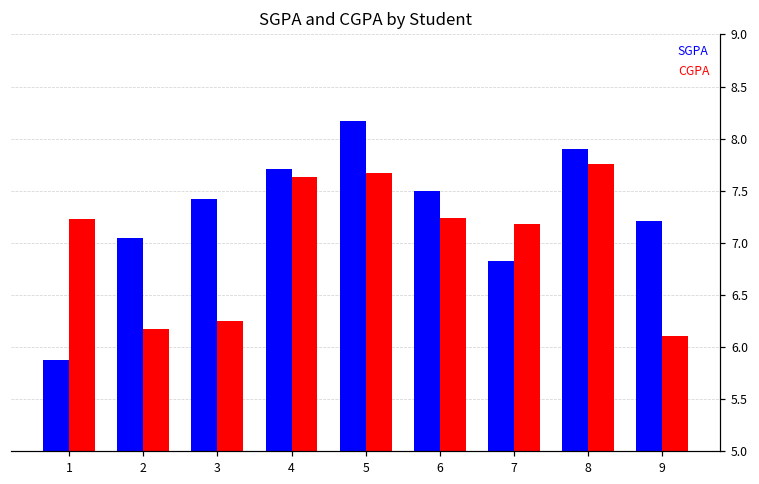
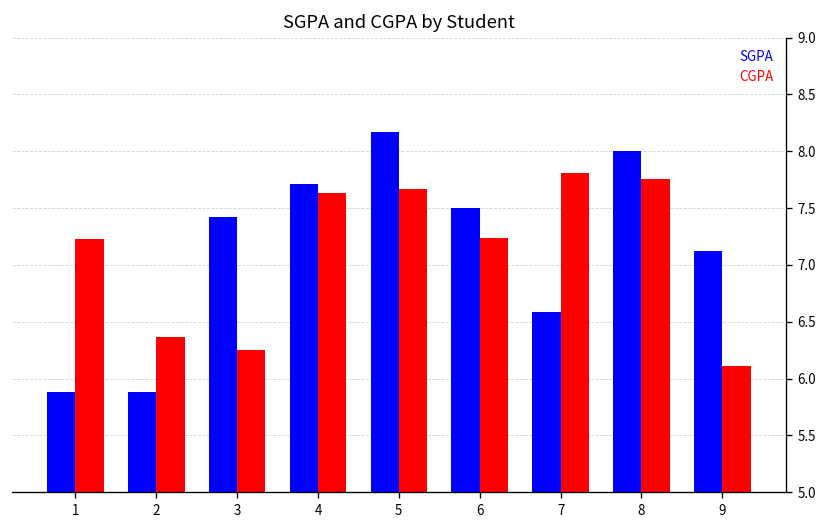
  {
    "SGPA": {
      "1": 5.9,
-     "2": 7.1,
+     "2": 5.9,
      "3": 7.4,
      "4": 7.7,
      "5": 8.2,
      "6": 7.5,
-     "7": 6.8,
-     "8": 7.9,
-     "9": 7.2
+     "7": 6.6,
+     "8": 8.0,
+     "9": 7.1
    },
    "CGPA": {
      "1": 7.2,
-     "2": 6.2,
+     "2": 6.4,
      "3": 6.3,
      "4": 7.6,
      "5": 7.7,
      "6": 7.2,
-     "7": 7.2,
+     "7": 7.8,
      "8": 7.8,
      "9": 6.1
    }
  }
